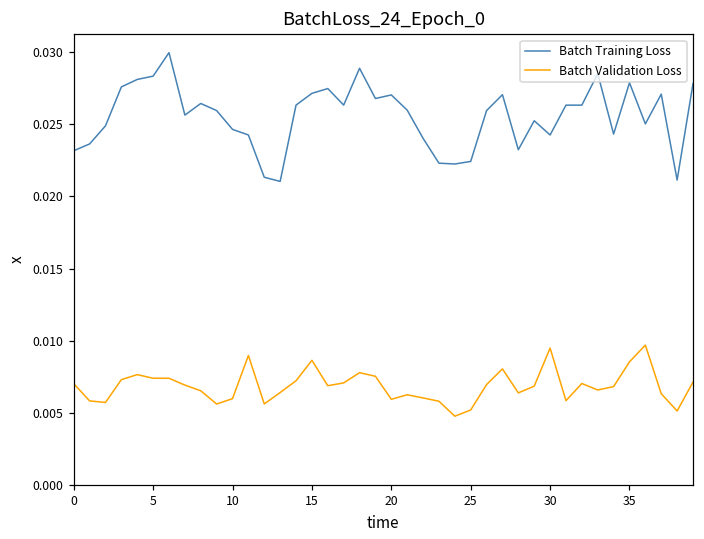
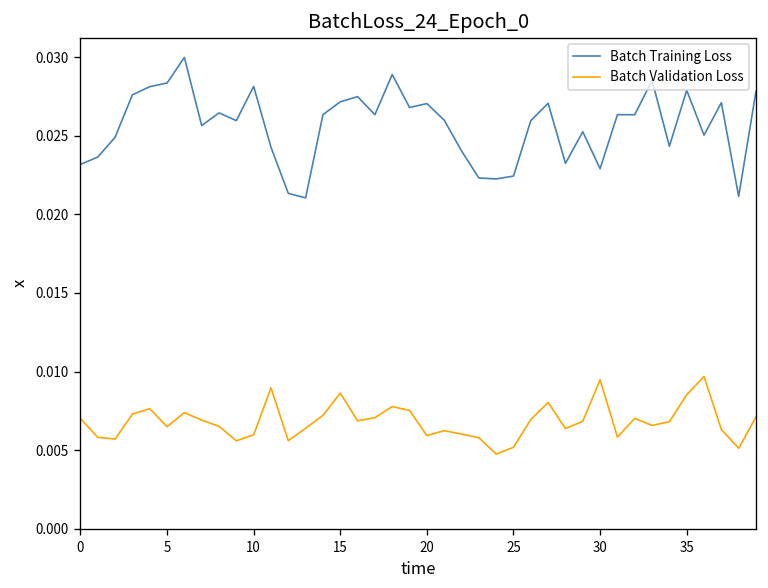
  {
    "Batch Training Loss": {
      "0": 0.0232,
      "5": 0.0283,
-     "10": 0.0247,
+     "10": 0.0281,
      "15": 0.0272,
      "20": 0.0270,
      "25": 0.0224,
-     "30": 0.0243,
+     "30": 0.0229,
      "35": 0.0279
    },
    "Batch Validation Loss": {
      "0": 0.0070,
-     "5": 0.0074,
+     "5": 0.0065,
      "10": 0.0060,
      "15": 0.0086,
      "20": 0.0059,
      "25": 0.0052,
      "30": 0.0095,
      "35": 0.0085
    }
  }
